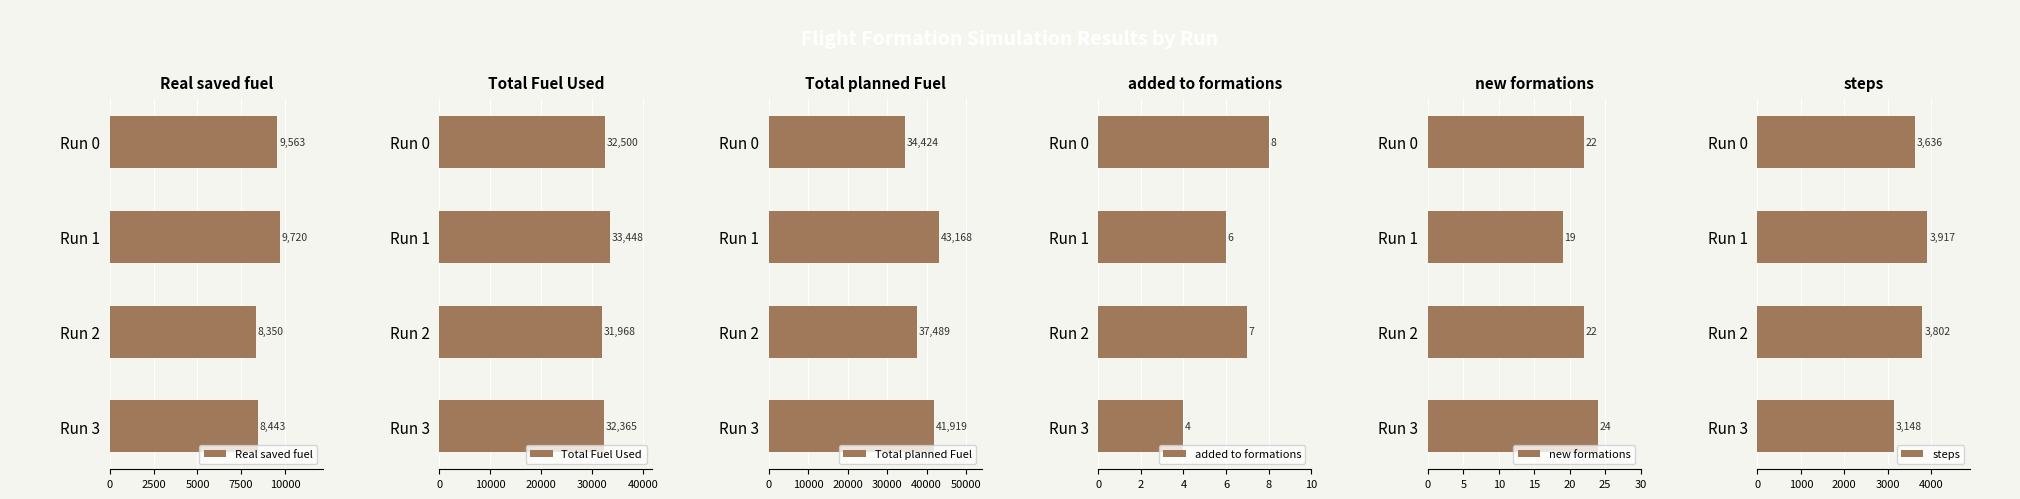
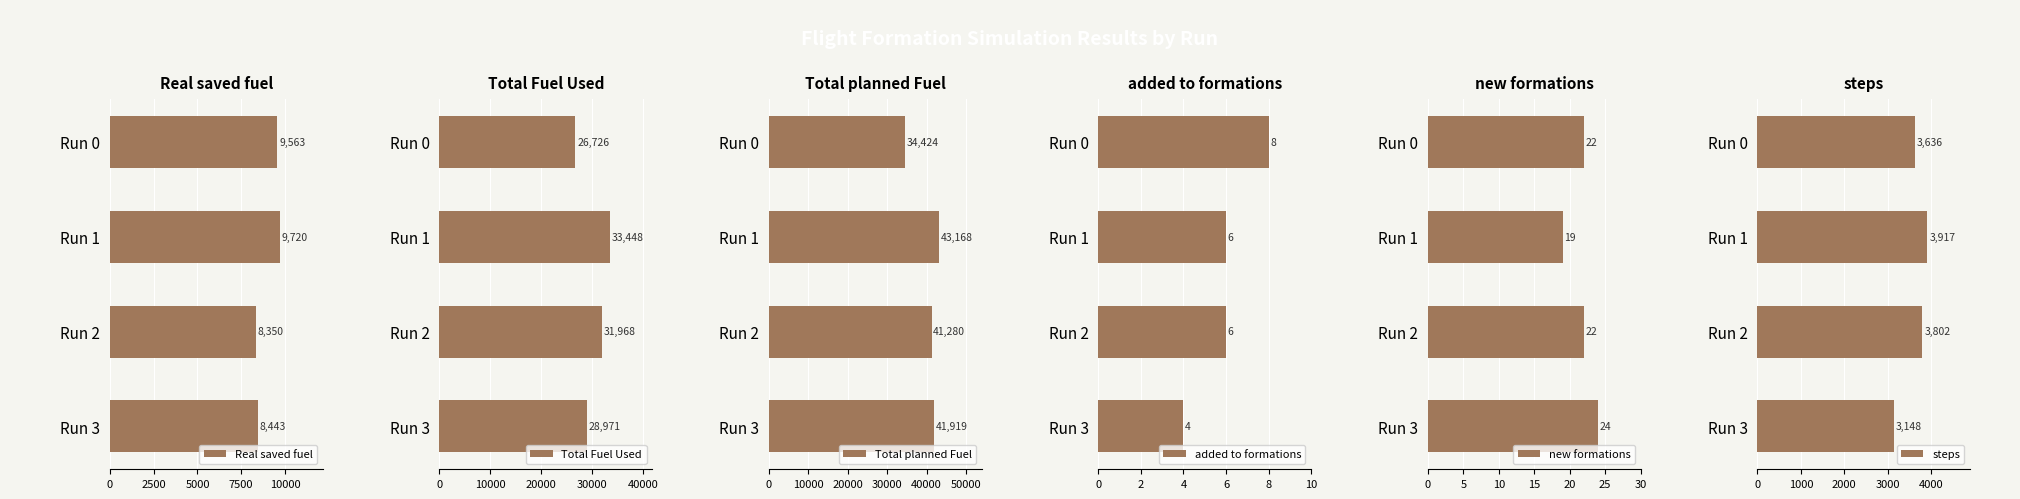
  {
    "Real saved fuel": {
      "Run 0": "9,563",
      "Run 1": "9,720",
      "Run 2": "8,350",
      "Run 3": "8,443"
    },
    "Total Fuel Used": {
-     "Run 0": "32,500",
+     "Run 0": "26,726",
      "Run 1": "33,448",
      "Run 2": "31,968",
-     "Run 3": "32,365"
+     "Run 3": "28,971"
    },
    "Total planned Fuel": {
      "Run 0": "34,424",
      "Run 1": "43,168",
-     "Run 2": "37,489",
+     "Run 2": "41,280",
      "Run 3": "41,919"
    },
    "added to formations": {
      "Run 0": "8",
      "Run 1": "6",
-     "Run 2": "7",
+     "Run 2": "6",
      "Run 3": "4"
    },
    "new formations": {
      "Run 0": "22",
      "Run 1": "19",
      "Run 2": "22",
      "Run 3": "24"
    },
    "steps": {
      "Run 0": "3,636",
      "Run 1": "3,917",
      "Run 2": "3,802",
      "Run 3": "3,148"
    }
  }
